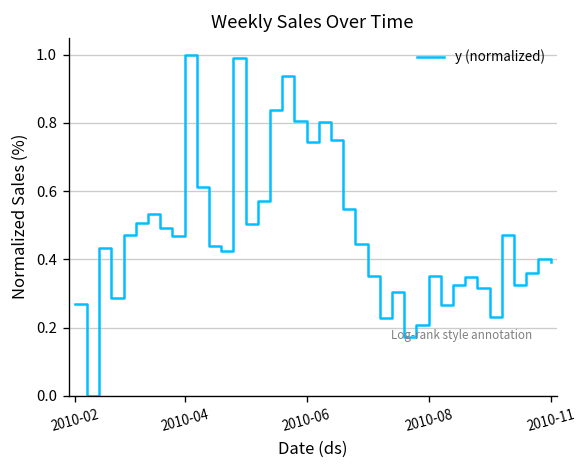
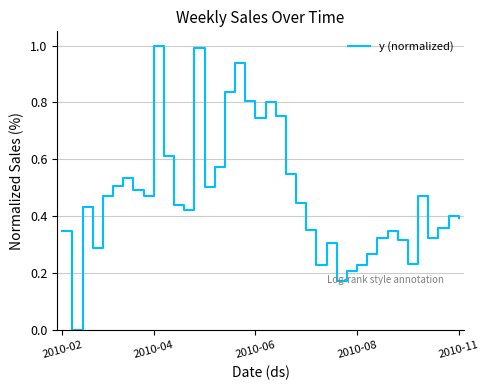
  {
-   "2010-02": 0.27,
+   "2010-02": 0.35,
    "2010-04": 1.00,
    "2010-06": 0.74,
-   "2010-08": 0.35,
+   "2010-08": 0.23,
    "2010-11": 0.39
  }
